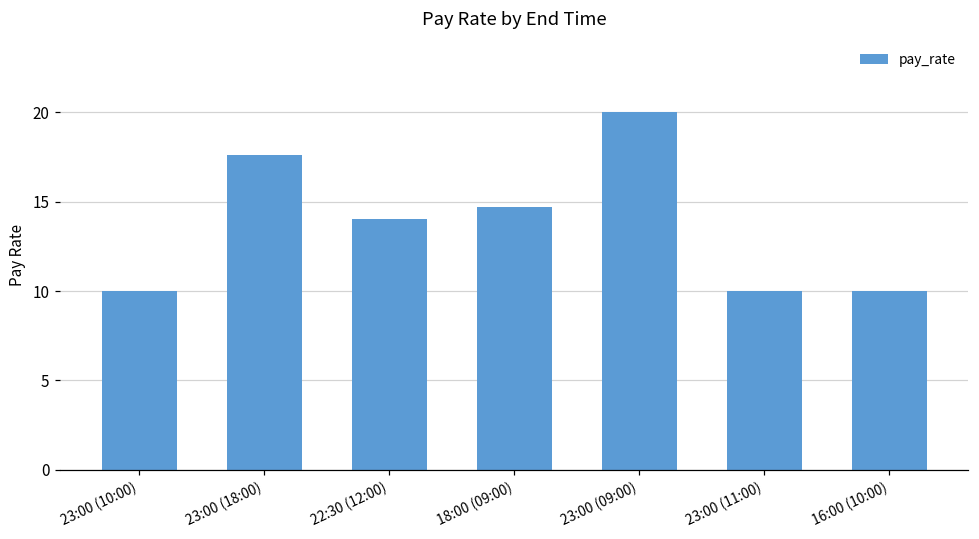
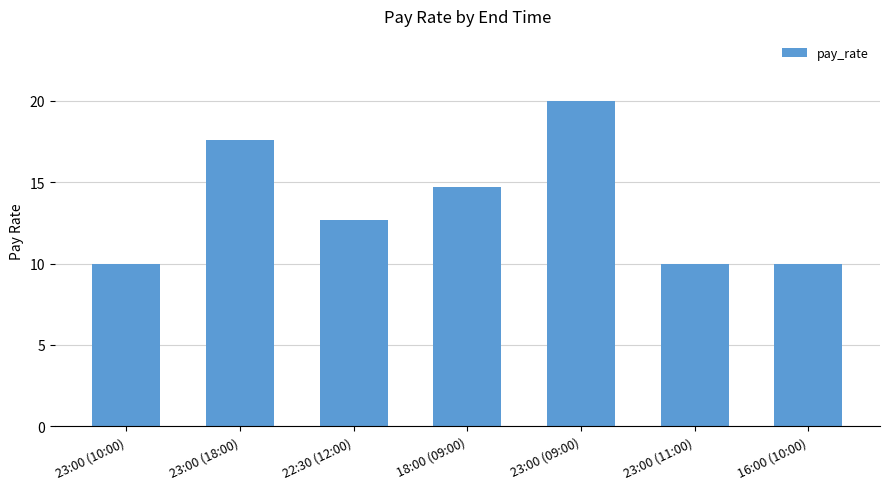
  {
    "23:00 (10:00)": 10.0,
    "23:00 (18:00)": 17.6,
-   "22:30 (12:00)": 14.0,
+   "22:30 (12:00)": 12.7,
    "18:00 (09:00)": 14.7,
    "23:00 (09:00)": 20.0,
    "23:00 (11:00)": 10.0,
    "16:00 (10:00)": 10.0
  }
